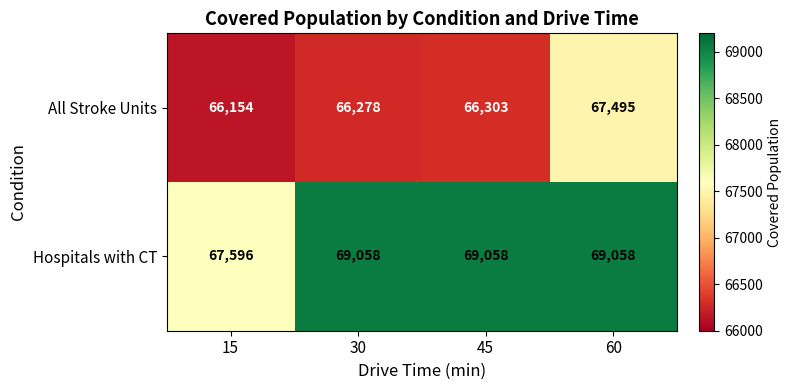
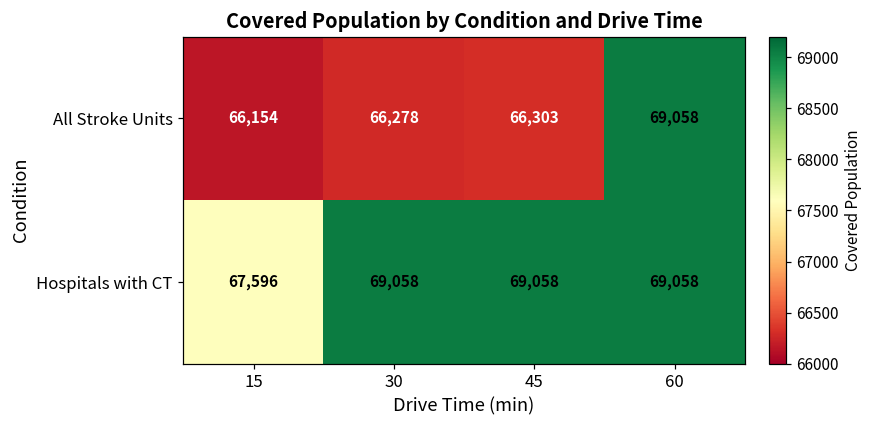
  {
    "All Stroke Units": {
      "15": "66,154",
      "30": "66,278",
      "45": "66,303",
-     "60": "67,495"
+     "60": "69,058"
    },
    "Hospitals with CT": {
      "15": "67,596",
      "30": "69,058",
      "45": "69,058",
      "60": "69,058"
    }
  }
